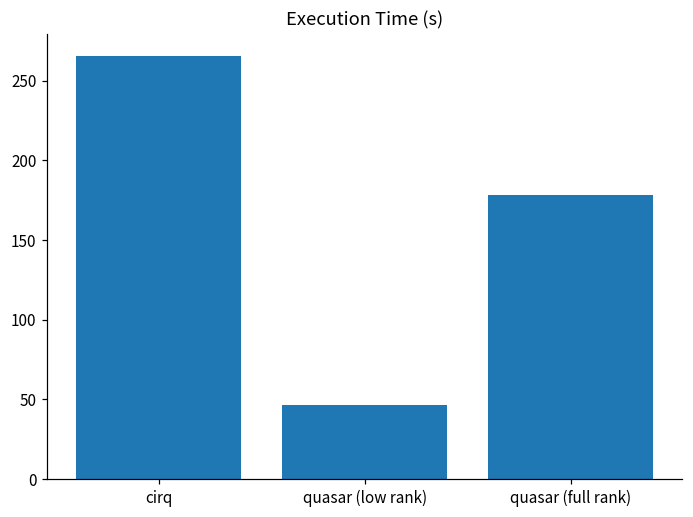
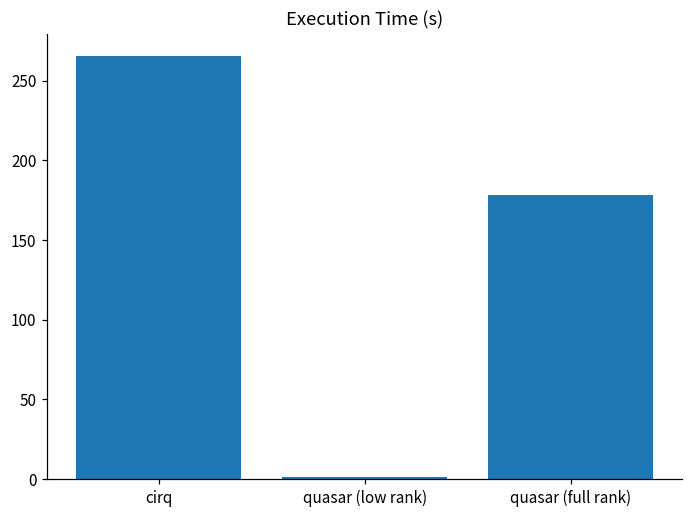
  {
    "cirq": 266,
-   "quasar (low rank)": 47,
+   "quasar (low rank)": 2,
    "quasar (full rank)": 178
  }
